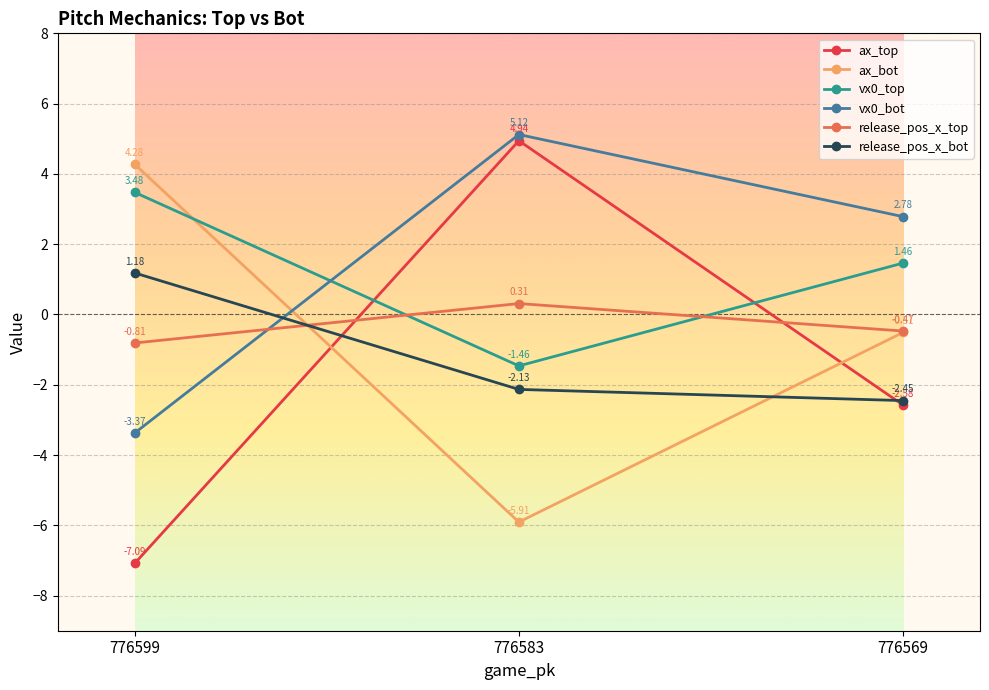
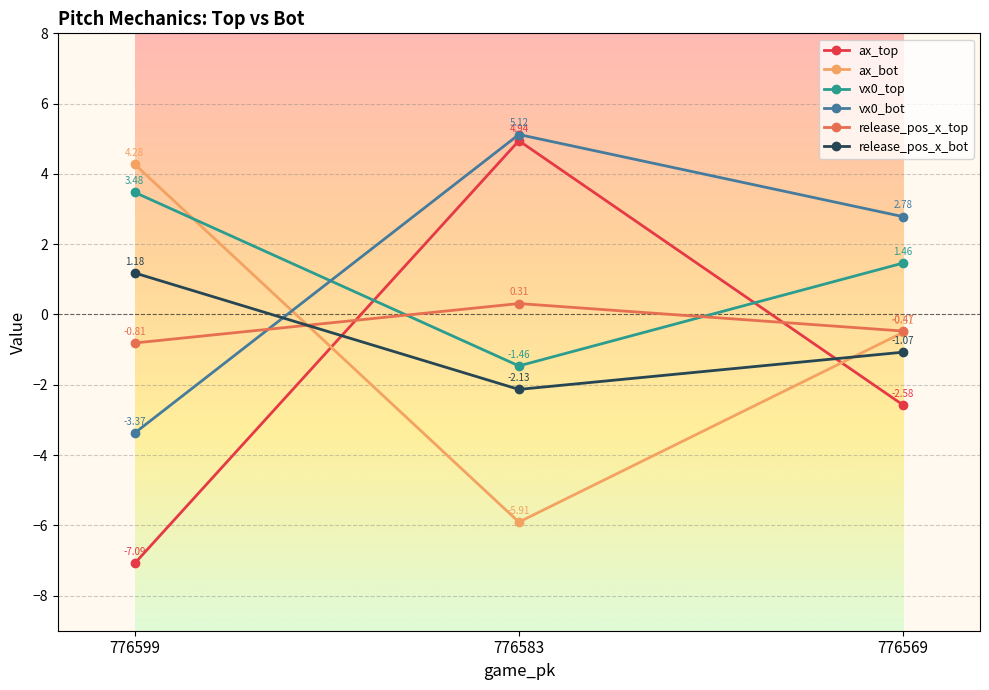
  {
    "release_pos_x_bot": {
      "776599": 1.18,
      "776583": -2.13,
-     "776569": -2.45
+     "776569": -1.07
    }
  }
